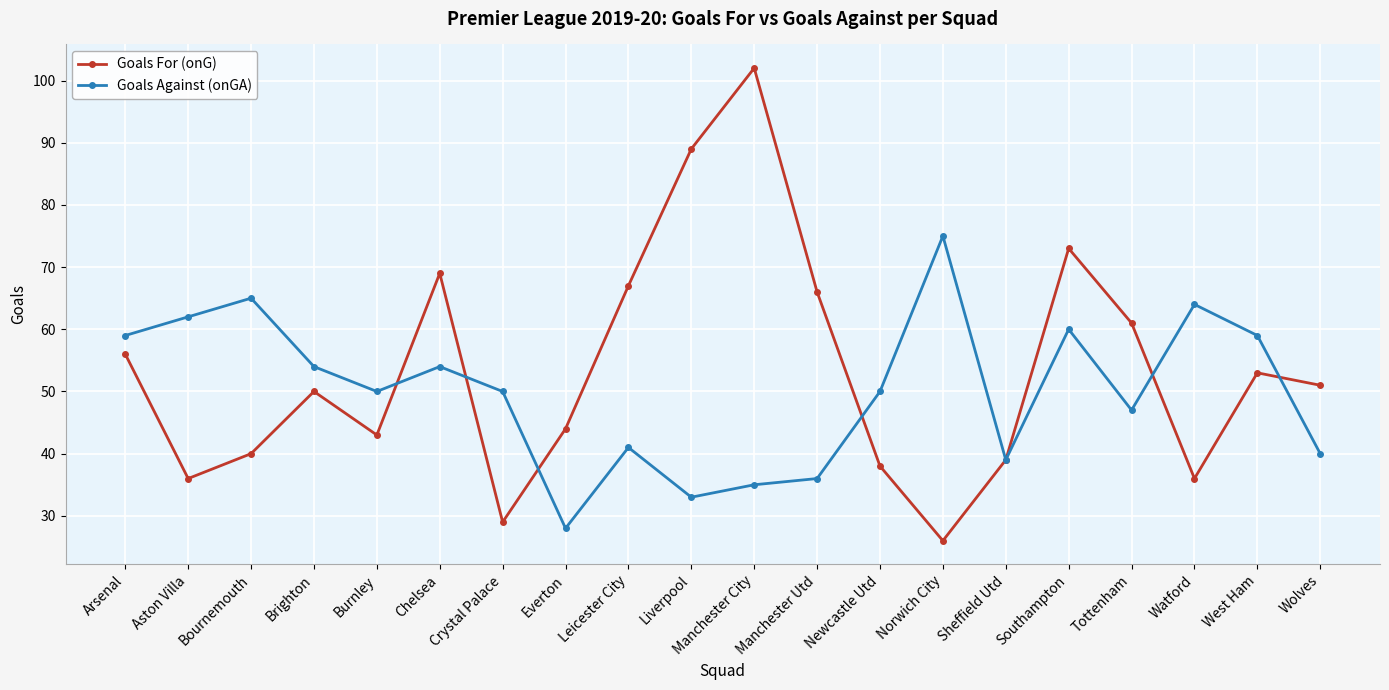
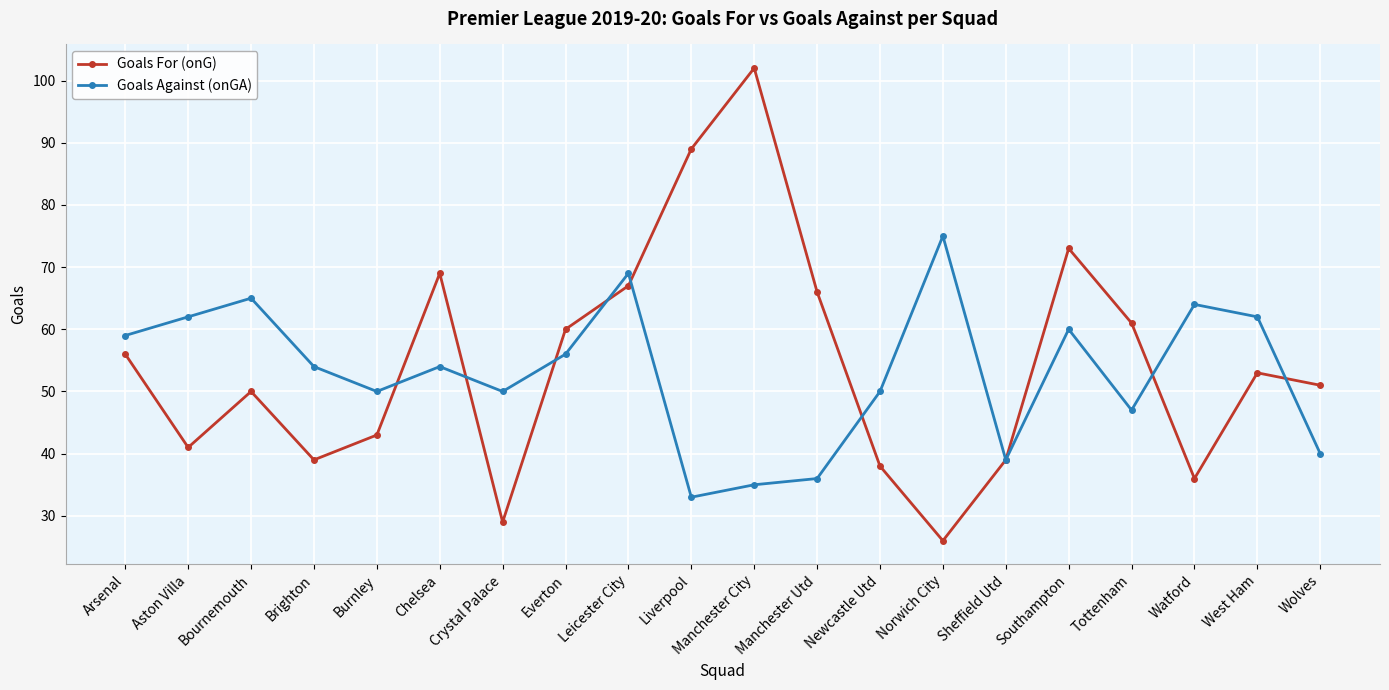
  {
    "Goals For (onG)": {
      "Arsenal": 56,
-     "Aston Villa": 36,
-     "Bournemouth": 40,
-     "Brighton": 50,
+     "Aston Villa": 41,
+     "Bournemouth": 50,
+     "Brighton": 39,
      "Burnley": 43,
      "Chelsea": 69,
      "Crystal Palace": 29,
-     "Everton": 44,
+     "Everton": 60,
      "Leicester City": 67,
      "Liverpool": 89,
      "Manchester City": 102,
      "Manchester Utd": 66,
      "Newcastle Utd": 38,
      "Norwich City": 26,
      "Southampton": 73,
      "Tottenham": 61,
      "Watford": 36,
      "West Ham": 53,
      "Wolves": 51
    },
    "Goals Against (onGA)": {
      "Arsenal": 59,
      "Aston Villa": 62,
      "Bournemouth": 65,
      "Brighton": 54,
      "Burnley": 50,
      "Chelsea": 54,
      "Crystal Palace": 50,
-     "Everton": 28,
-     "Leicester City": 41,
+     "Everton": 56,
+     "Leicester City": 69,
      "Liverpool": 33,
      "Manchester City": 35,
      "Manchester Utd": 36,
      "Newcastle Utd": 50,
      "Norwich City": 75,
      "Southampton": 60,
      "Tottenham": 47,
      "Watford": 64,
-     "West Ham": 59,
+     "West Ham": 62,
      "Wolves": 40
    }
  }
